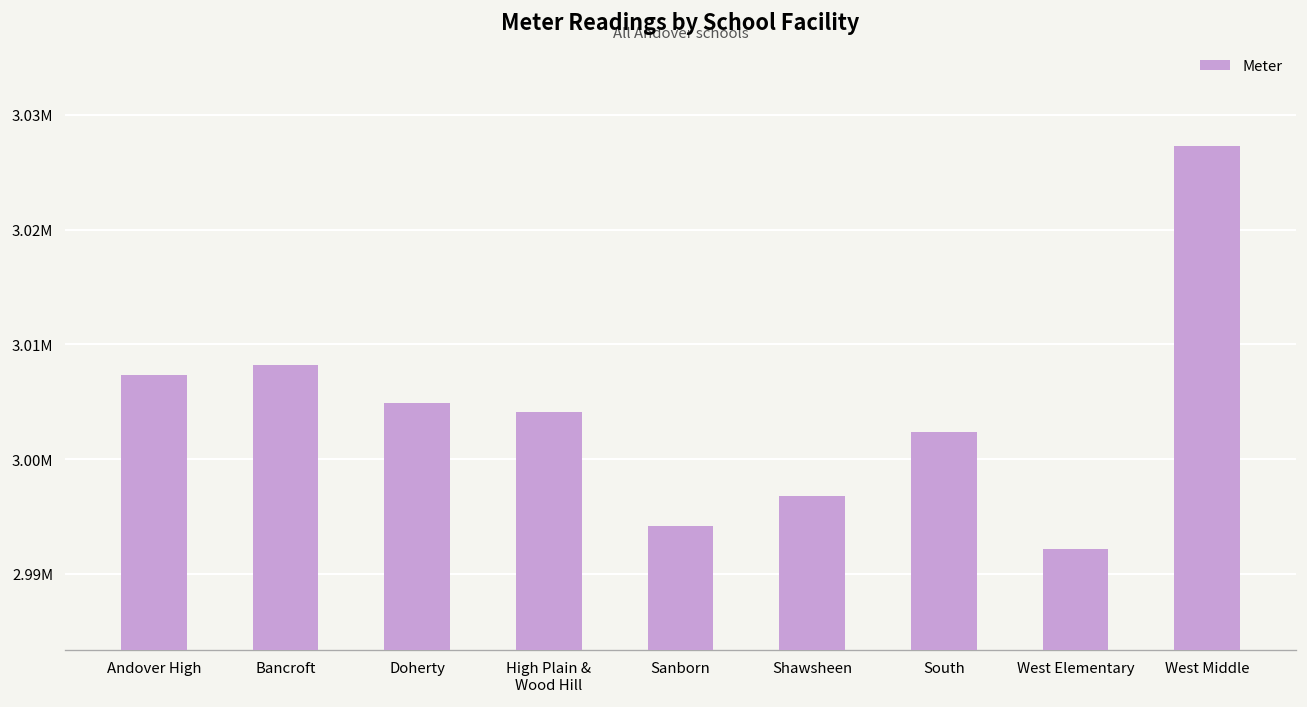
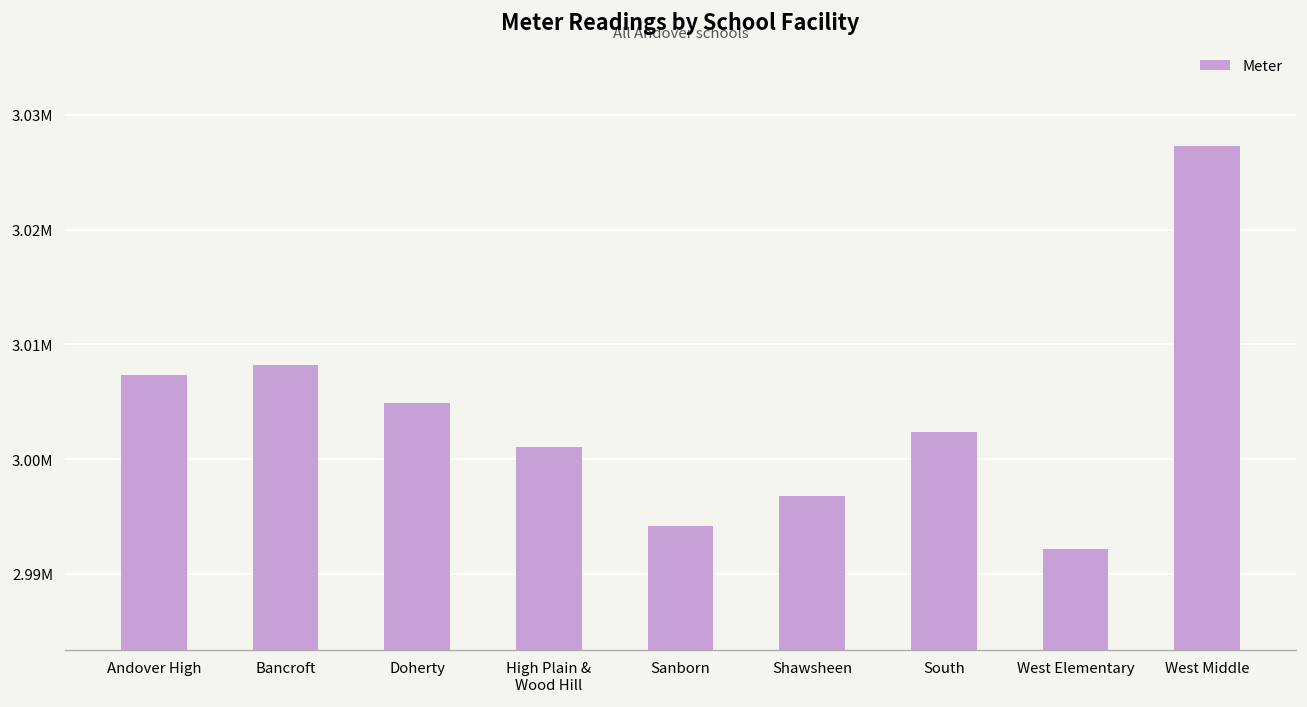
  {
    "Andover High": 3007000,
    "Bancroft": 3008000,
    "Doherty": 3005000,
-   "High Plain & Wood Hill": 3004000,
+   "High Plain & Wood Hill": 3001000,
    "Sanborn": 2994000,
    "Shawsheen": 2997000,
    "South": 3002000,
    "West Elementary": 2992000,
    "West Middle": 3027000
  }
